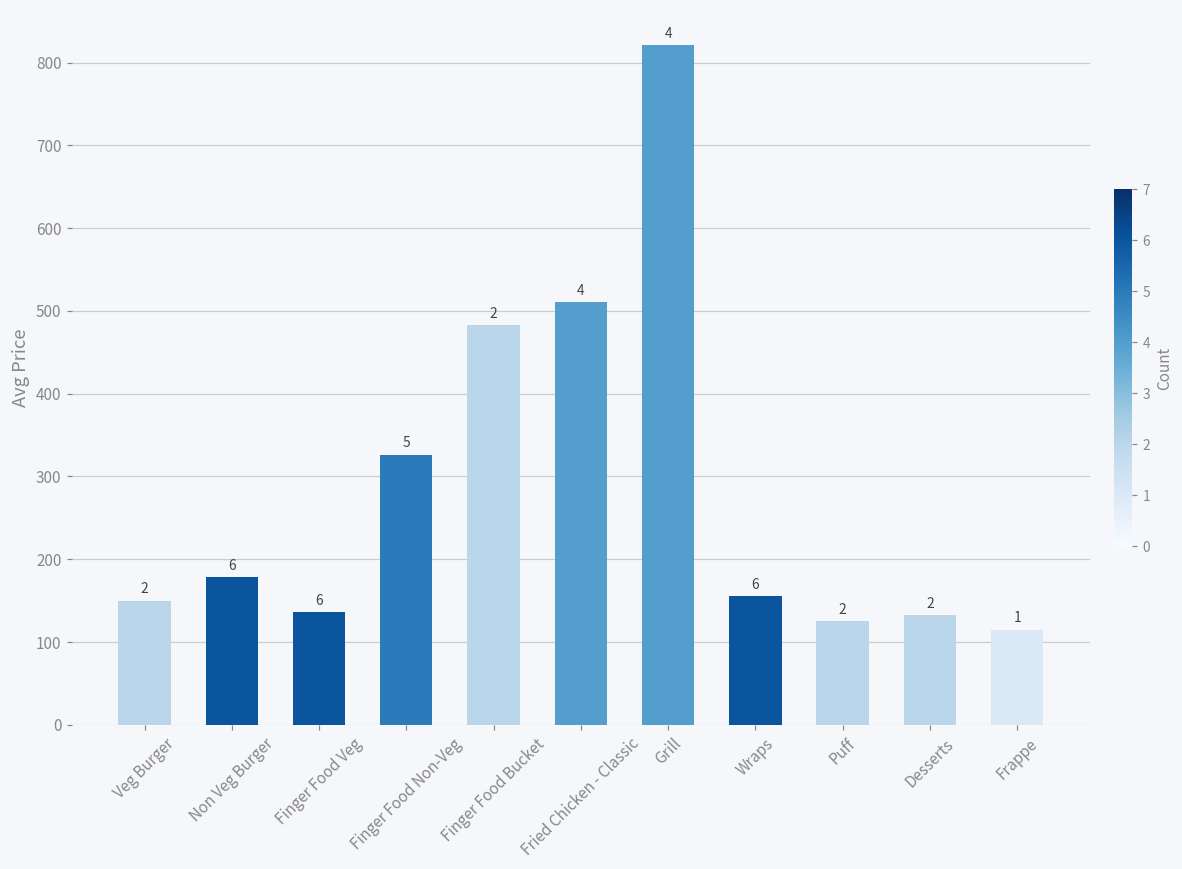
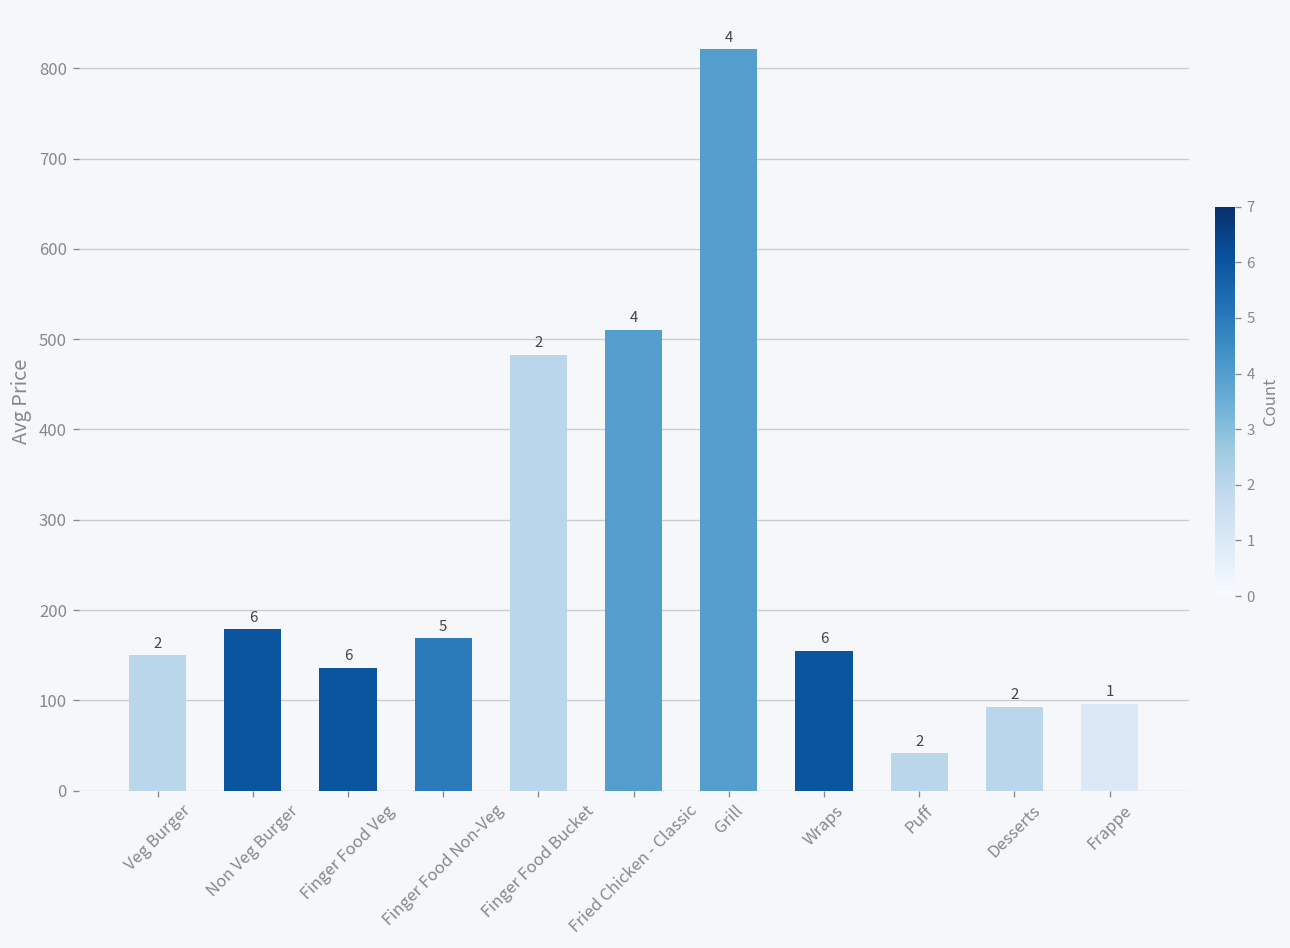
  {
-   "Finger Food Non-Veg": 330,
-   "Puff": 130,
-   "Desserts": 130,
-   "Frappe": 120
+   "Finger Food Non-Veg": 170,
+   "Puff": 40,
+   "Desserts": 90,
+   "Frappe": 100
  }
